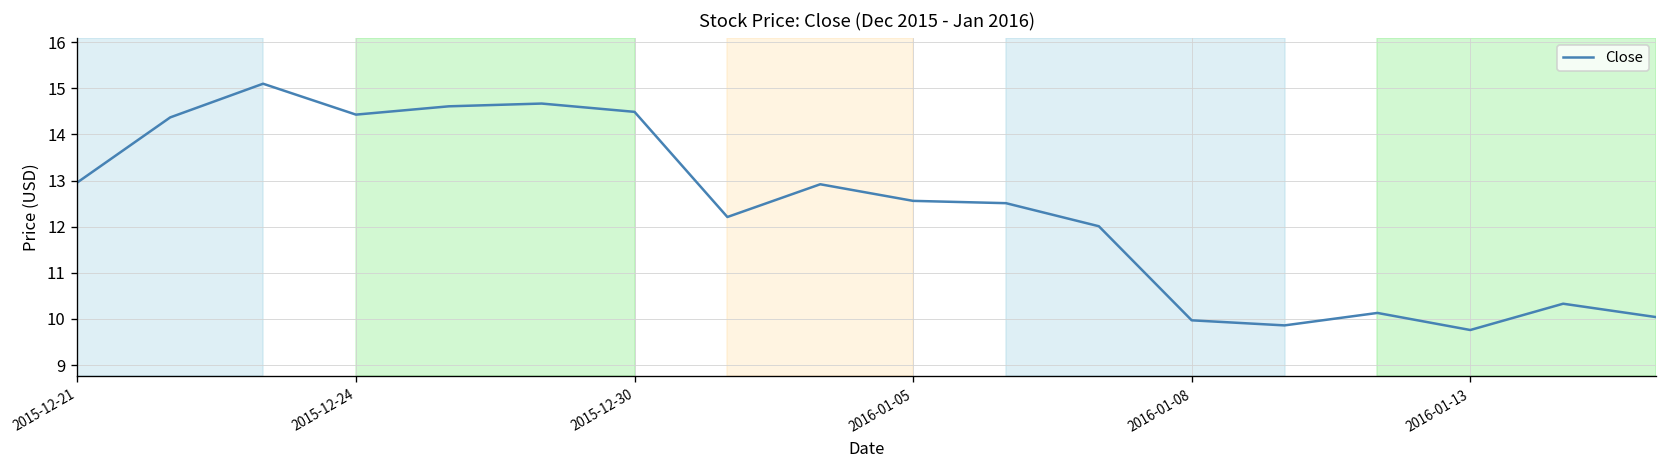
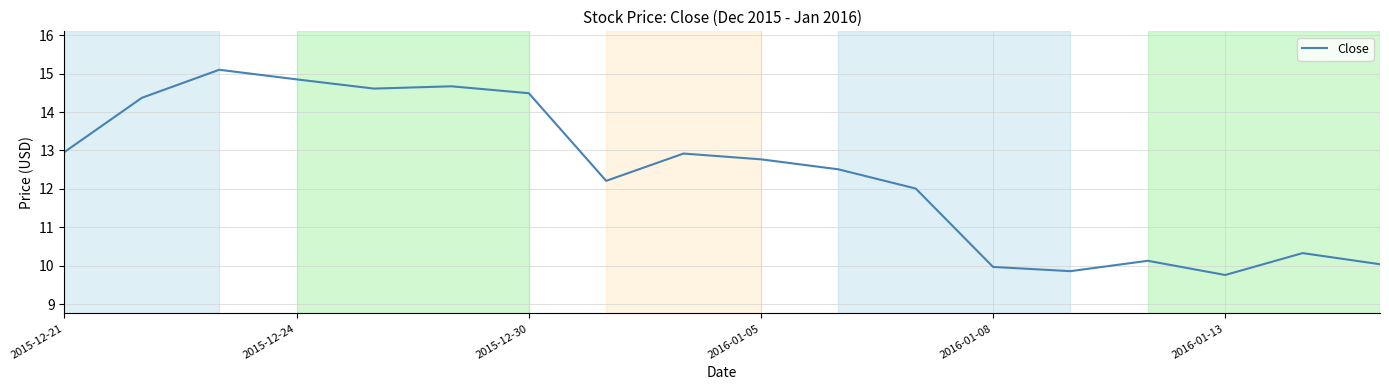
  {
    "2015-12-21": 13.0,
-   "2015-12-24": 14.4,
+   "2015-12-24": 14.9,
    "2015-12-30": 14.5,
-   "2016-01-05": 12.6,
+   "2016-01-05": 12.8,
    "2016-01-08": 10.0,
    "2016-01-13": 9.8
  }
